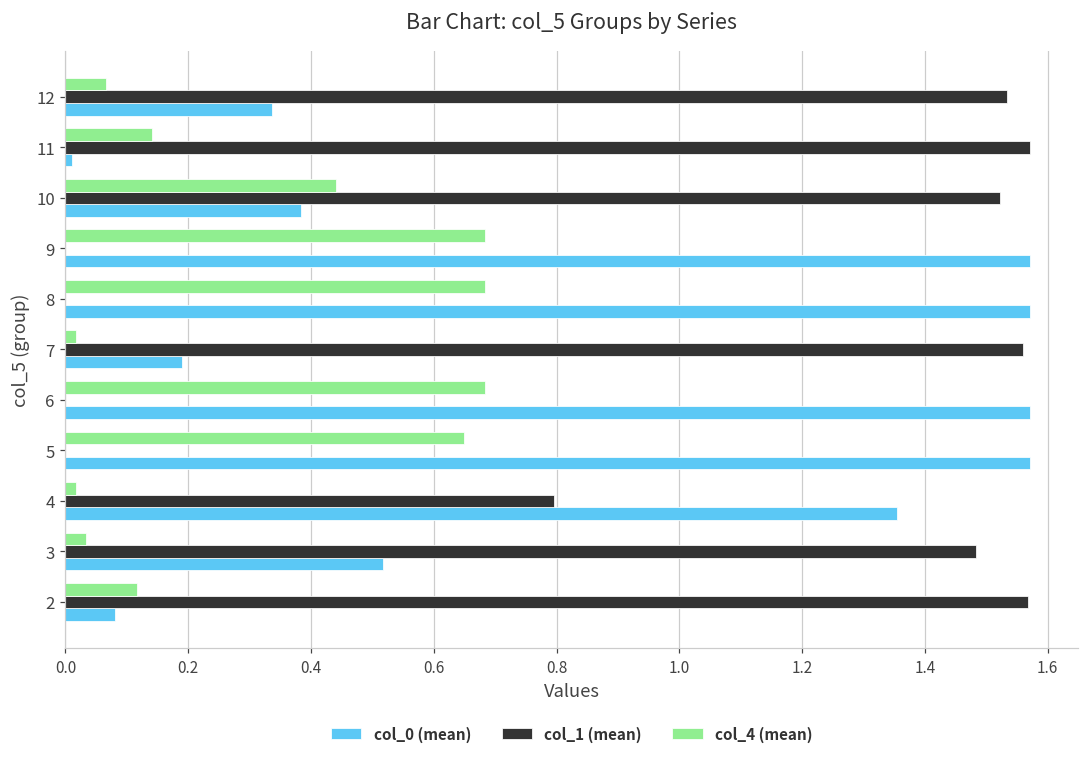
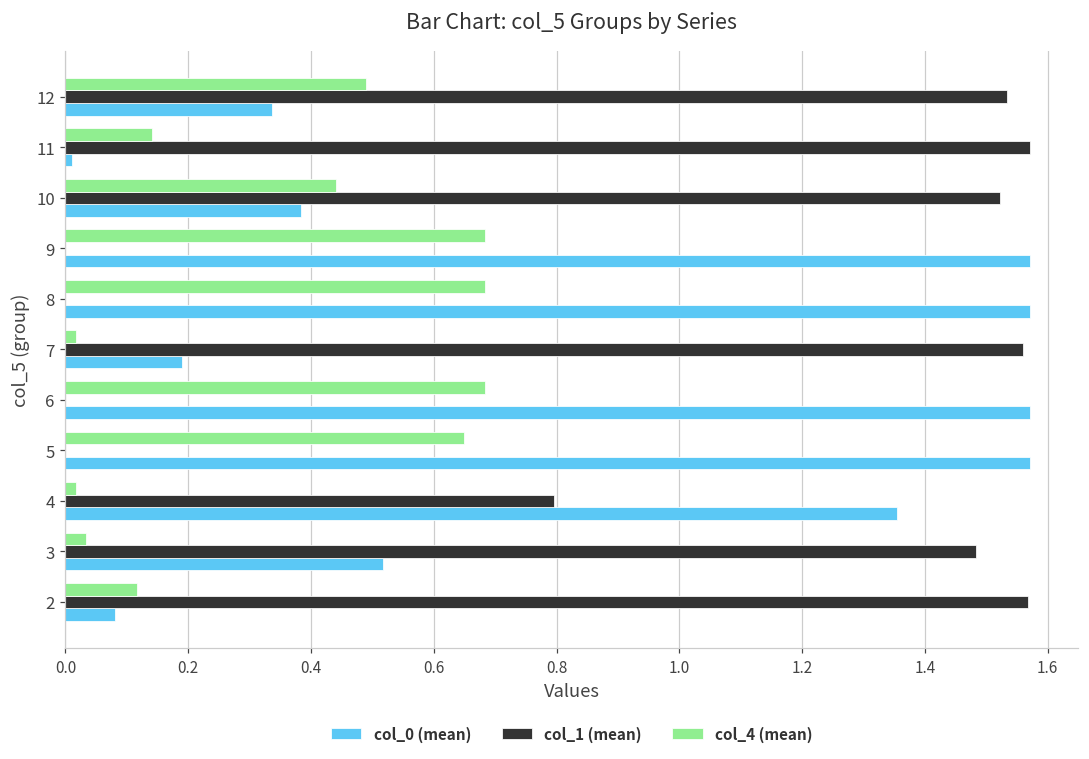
  {
    "col_0 (mean)": {
      "12": 0.34,
      "11": 0.01,
      "10": 0.38,
      "9": 1.57,
      "8": 1.57,
      "7": 0.19,
      "6": 1.57,
      "5": 1.57,
      "4": 1.35,
      "3": 0.52,
      "2": 0.08
    },
    "col_1 (mean)": {
      "12": 1.53,
      "11": 1.57,
      "10": 1.52,
      "9": 0.00,
      "8": 0.00,
      "7": 1.56,
      "6": 0.00,
      "5": 0.00,
      "4": 0.80,
      "3": 1.48,
      "2": 1.57
    },
    "col_4 (mean)": {
-     "12": 0.07,
+     "12": 0.49,
      "11": 0.14,
      "10": 0.44,
      "9": 0.68,
      "8": 0.68,
      "7": 0.02,
      "6": 0.68,
      "5": 0.65,
      "4": 0.02,
      "3": 0.03,
      "2": 0.12
    }
  }
